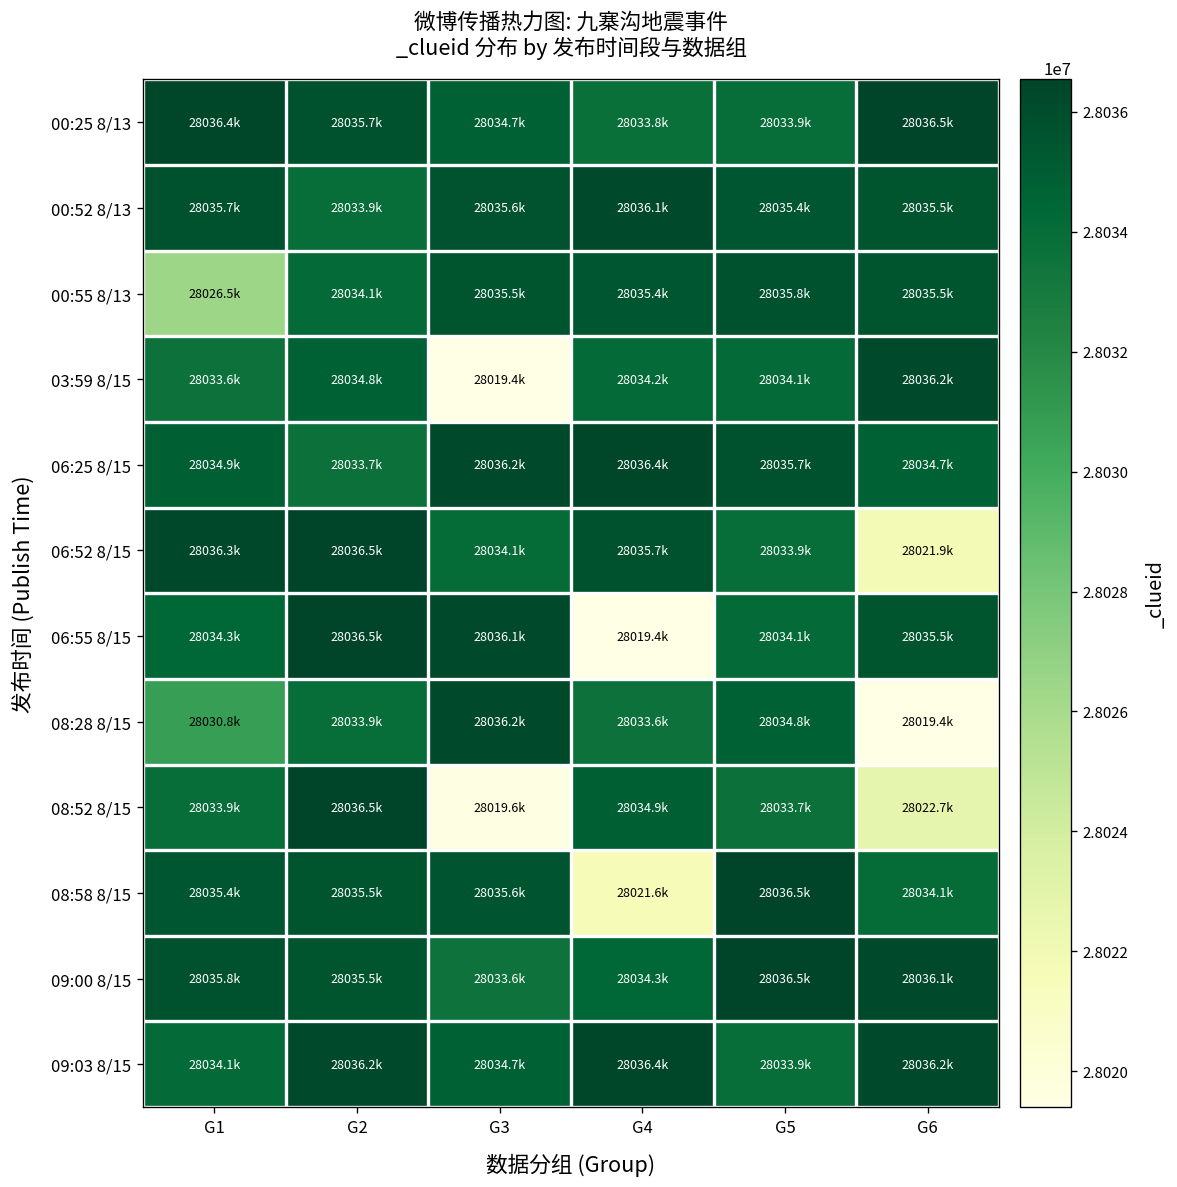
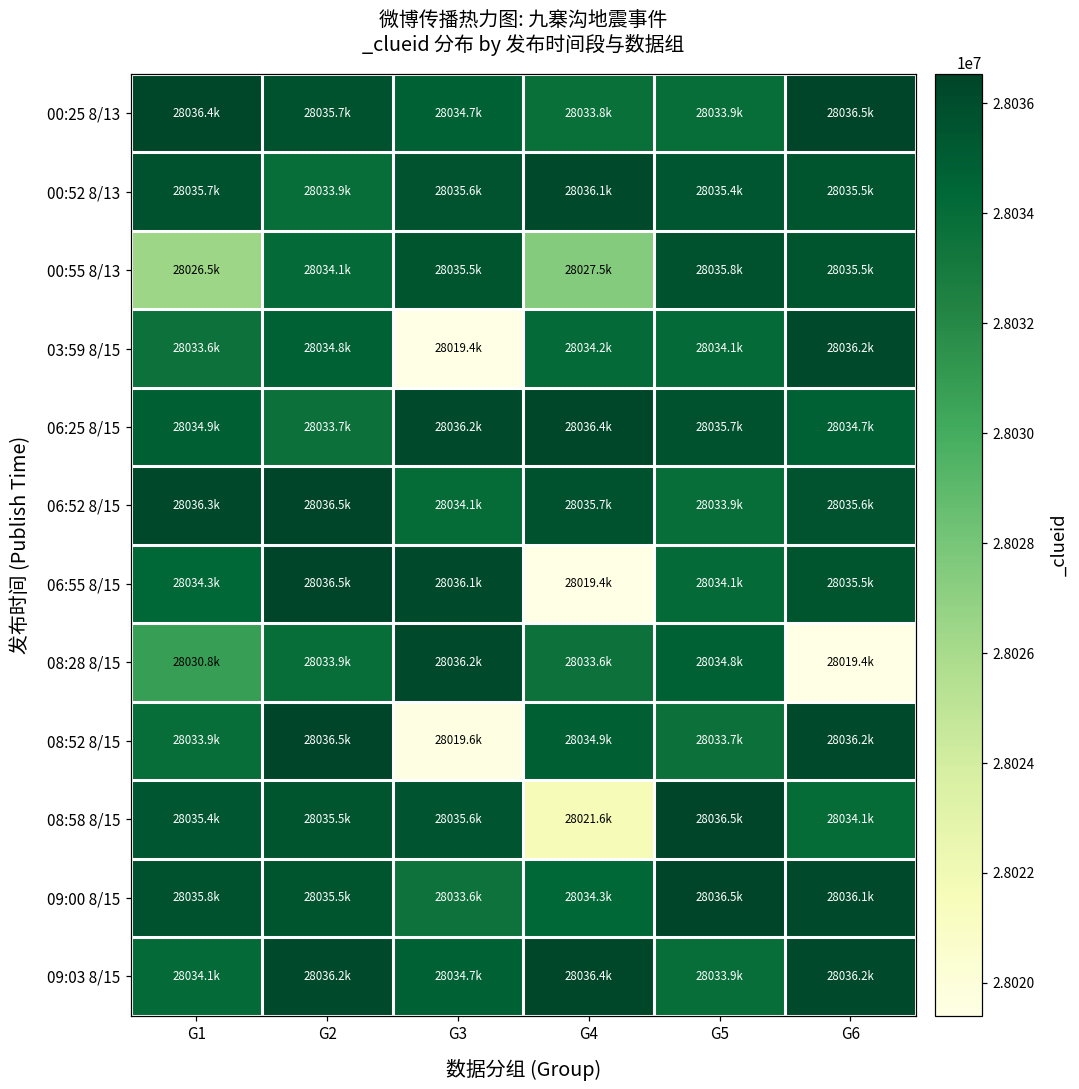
  {
    "00:25 8/13": {
      "G1": "28036.4k",
      "G2": "28035.7k",
      "G3": "28034.7k",
      "G4": "28033.8k",
      "G5": "28033.9k",
      "G6": "28036.5k"
    },
    "00:52 8/13": {
      "G1": "28035.7k",
      "G2": "28033.9k",
      "G3": "28035.6k",
      "G4": "28036.1k",
      "G5": "28035.4k",
      "G6": "28035.5k"
    },
    "00:55 8/13": {
      "G1": "28026.5k",
      "G2": "28034.1k",
      "G3": "28035.5k",
-     "G4": "28035.4k",
+     "G4": "28027.5k",
      "G5": "28035.8k",
      "G6": "28035.5k"
    },
    "03:59 8/15": {
      "G1": "28033.6k",
      "G2": "28034.8k",
      "G3": "28019.4k",
      "G4": "28034.2k",
      "G5": "28034.1k",
      "G6": "28036.2k"
    },
    "06:25 8/15": {
      "G1": "28034.9k",
      "G2": "28033.7k",
      "G3": "28036.2k",
      "G4": "28036.4k",
      "G5": "28035.7k",
      "G6": "28034.7k"
    },
    "06:52 8/15": {
      "G1": "28036.3k",
      "G2": "28036.5k",
      "G3": "28034.1k",
      "G4": "28035.7k",
      "G5": "28033.9k",
-     "G6": "28021.9k"
+     "G6": "28035.6k"
    },
    "06:55 8/15": {
      "G1": "28034.3k",
      "G2": "28036.5k",
      "G3": "28036.1k",
      "G4": "28019.4k",
      "G5": "28034.1k",
      "G6": "28035.5k"
    },
    "08:28 8/15": {
      "G1": "28030.8k",
      "G2": "28033.9k",
      "G3": "28036.2k",
      "G4": "28033.6k",
      "G5": "28034.8k",
      "G6": "28019.4k"
    },
    "08:52 8/15": {
      "G1": "28033.9k",
      "G2": "28036.5k",
      "G3": "28019.6k",
      "G4": "28034.9k",
      "G5": "28033.7k",
-     "G6": "28022.7k"
+     "G6": "28036.2k"
    },
    "08:58 8/15": {
      "G1": "28035.4k",
      "G2": "28035.5k",
      "G3": "28035.6k",
      "G4": "28021.6k",
      "G5": "28036.5k",
      "G6": "28034.1k"
    },
    "09:00 8/15": {
      "G1": "28035.8k",
      "G2": "28035.5k",
      "G3": "28033.6k",
      "G4": "28034.3k",
      "G5": "28036.5k",
      "G6": "28036.1k"
    },
    "09:03 8/15": {
      "G1": "28034.1k",
      "G2": "28036.2k",
      "G3": "28034.7k",
      "G4": "28036.4k",
      "G5": "28033.9k",
      "G6": "28036.2k"
    }
  }
